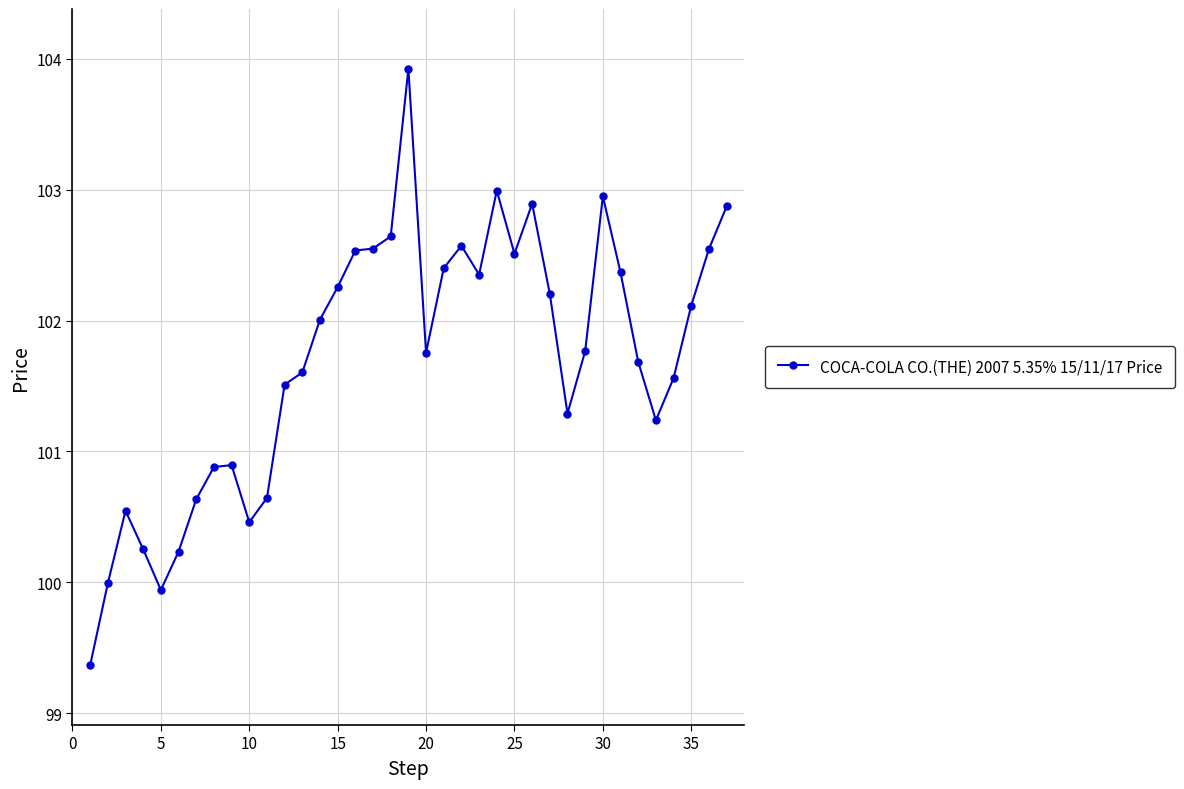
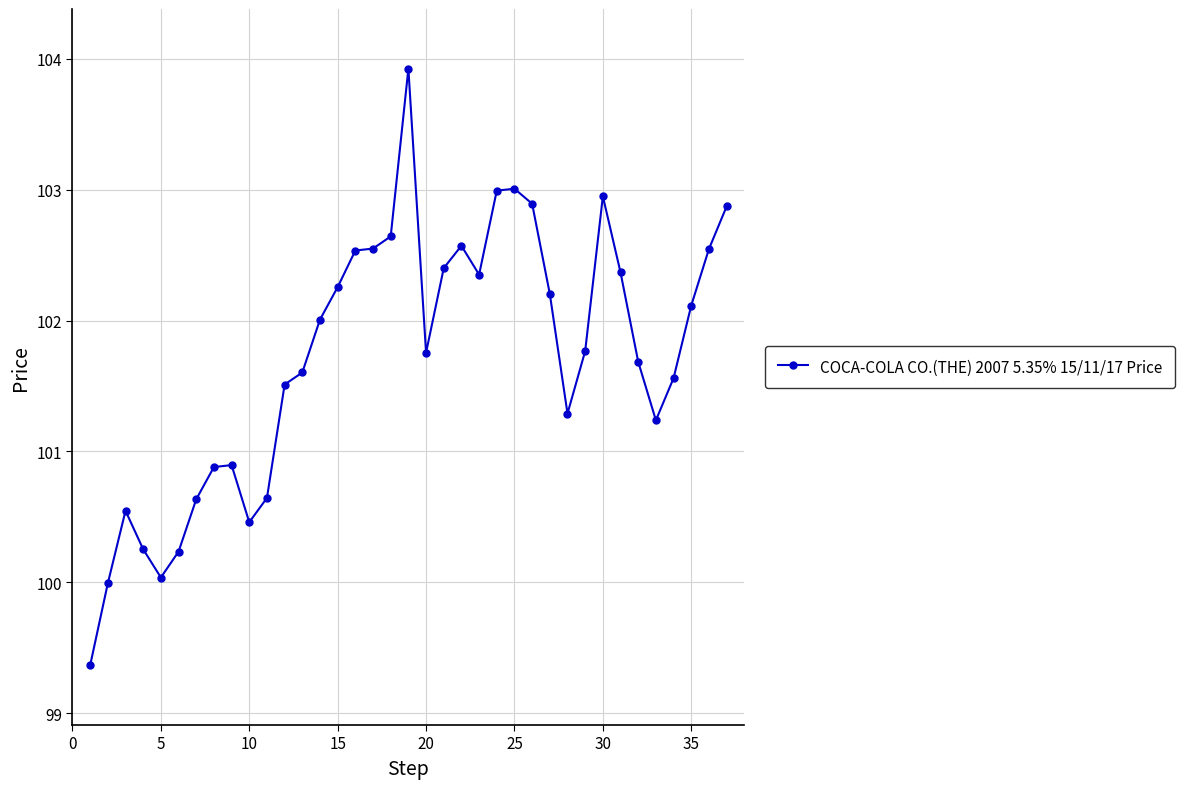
  {
-   "5": 99.94,
+   "5": 100.04,
    "10": 100.46,
    "15": 102.26,
    "20": 101.75,
-   "25": 102.51,
+   "25": 103.01,
    "30": 102.95,
    "35": 102.11
  }
